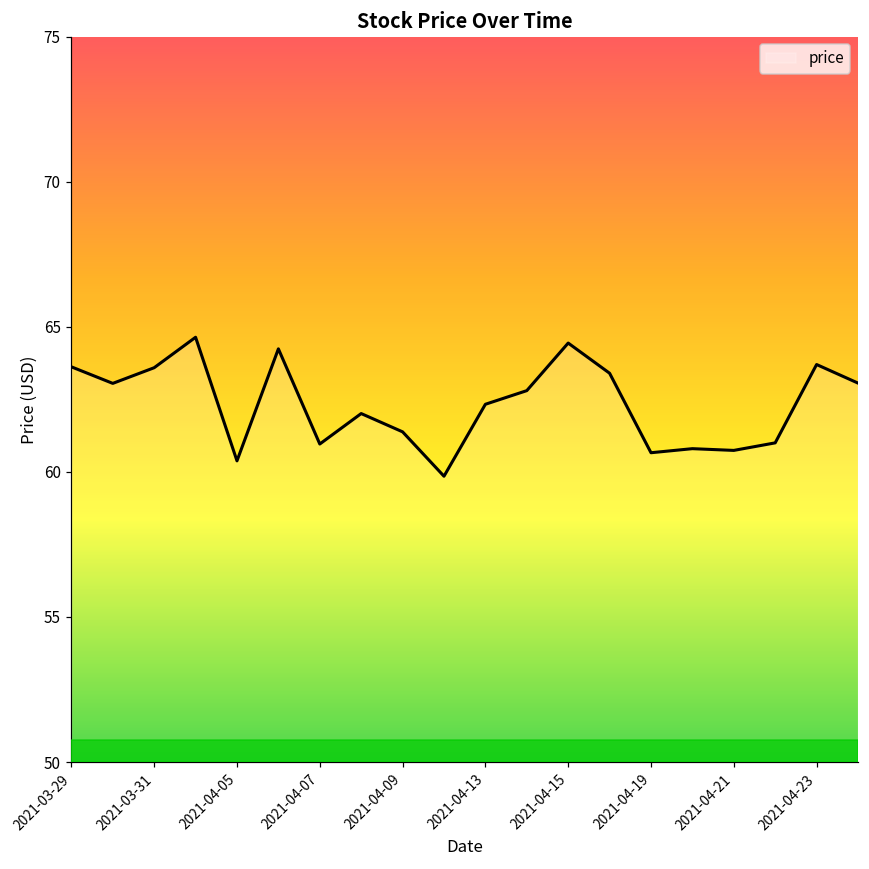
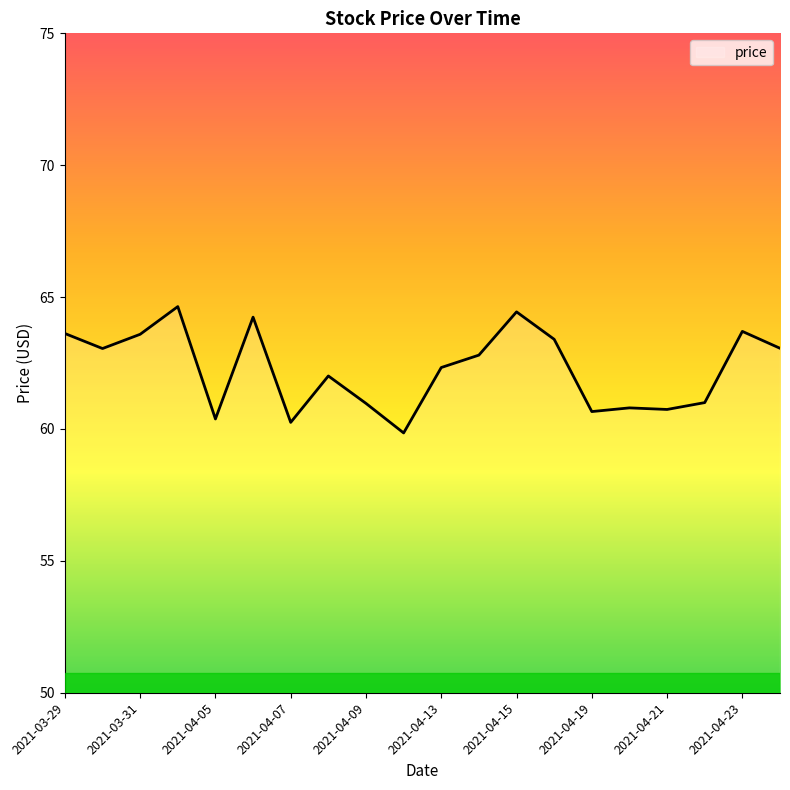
  {
    "2021-03-29": 63.6,
    "2021-03-31": 63.6,
    "2021-04-05": 60.4,
-   "2021-04-07": 61.0,
-   "2021-04-09": 61.4,
+   "2021-04-07": 60.3,
+   "2021-04-09": 61.0,
    "2021-04-13": 62.3,
    "2021-04-15": 64.4,
    "2021-04-19": 60.7,
    "2021-04-21": 60.7,
    "2021-04-23": 63.7
  }
